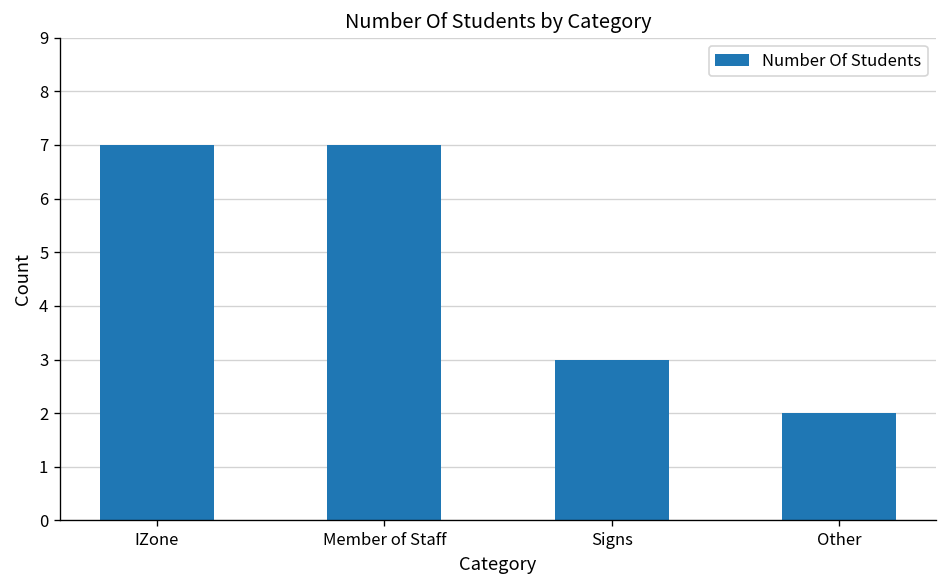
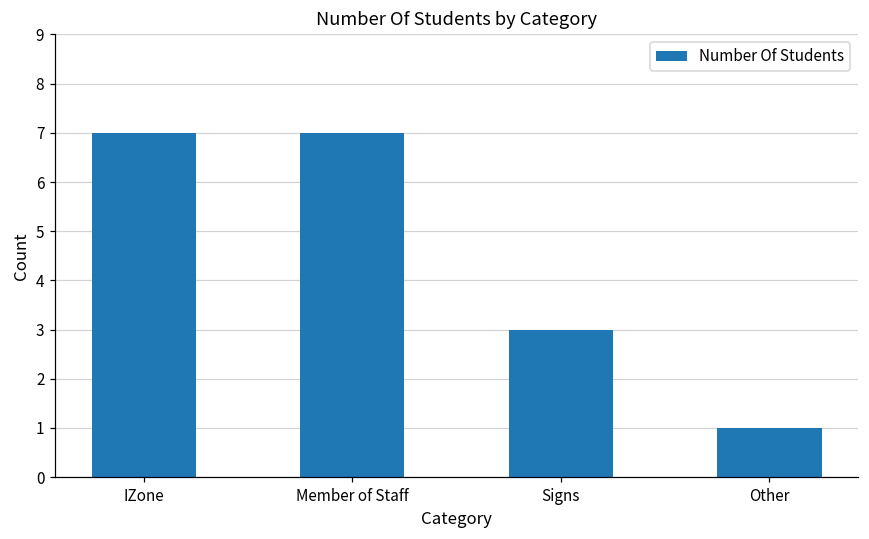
  {
    "IZone": 7,
    "Member of Staff": 7,
    "Signs": 3,
-   "Other": 2
+   "Other": 1
  }
